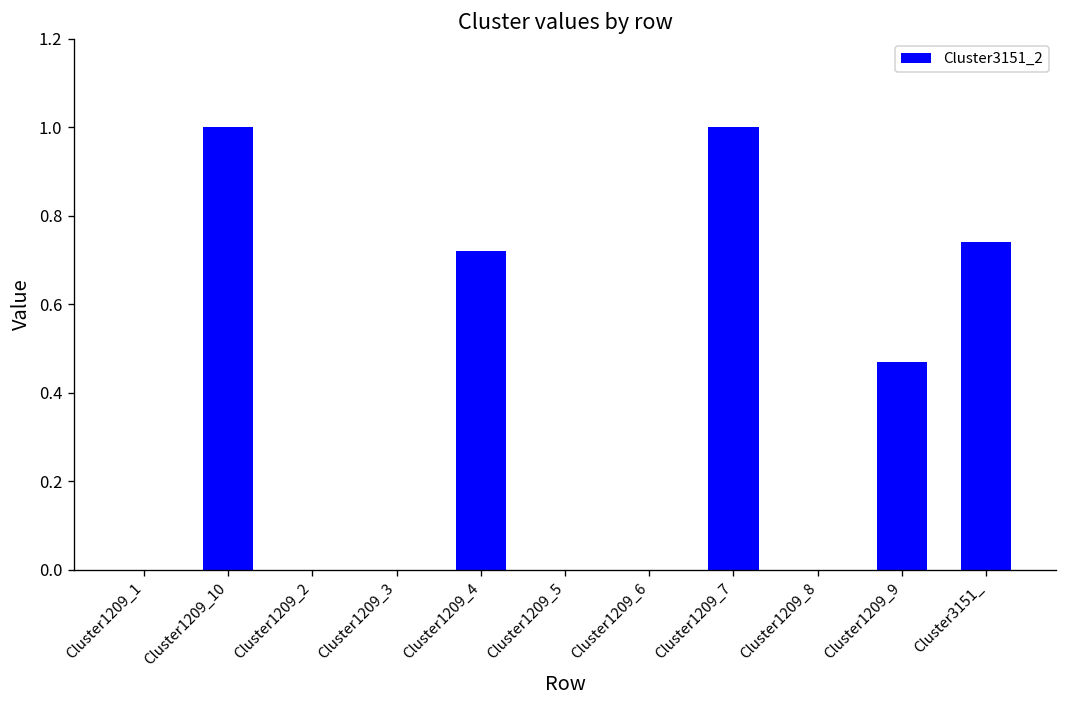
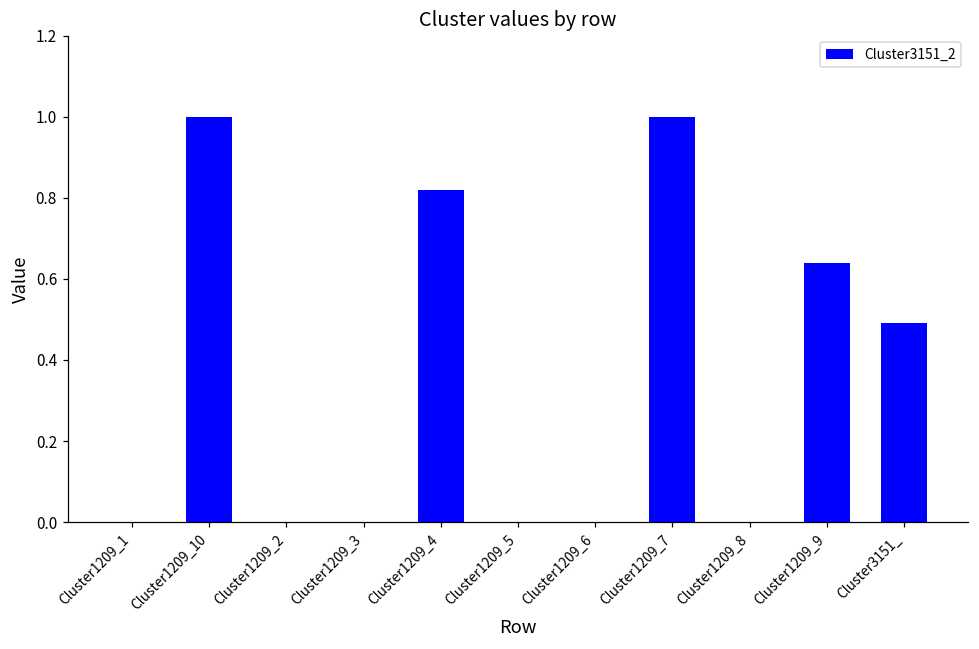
  {
    "Cluster1209_1": 0.00,
    "Cluster1209_10": 1.00,
    "Cluster1209_2": 0.00,
    "Cluster1209_3": 0.00,
-   "Cluster1209_4": 0.72,
+   "Cluster1209_4": 0.82,
    "Cluster1209_5": 0.00,
    "Cluster1209_6": 0.00,
    "Cluster1209_7": 1.00,
    "Cluster1209_8": 0.00,
-   "Cluster1209_9": 0.47,
-   "Cluster3151_": 0.74
+   "Cluster1209_9": 0.64,
+   "Cluster3151_": 0.49
  }
